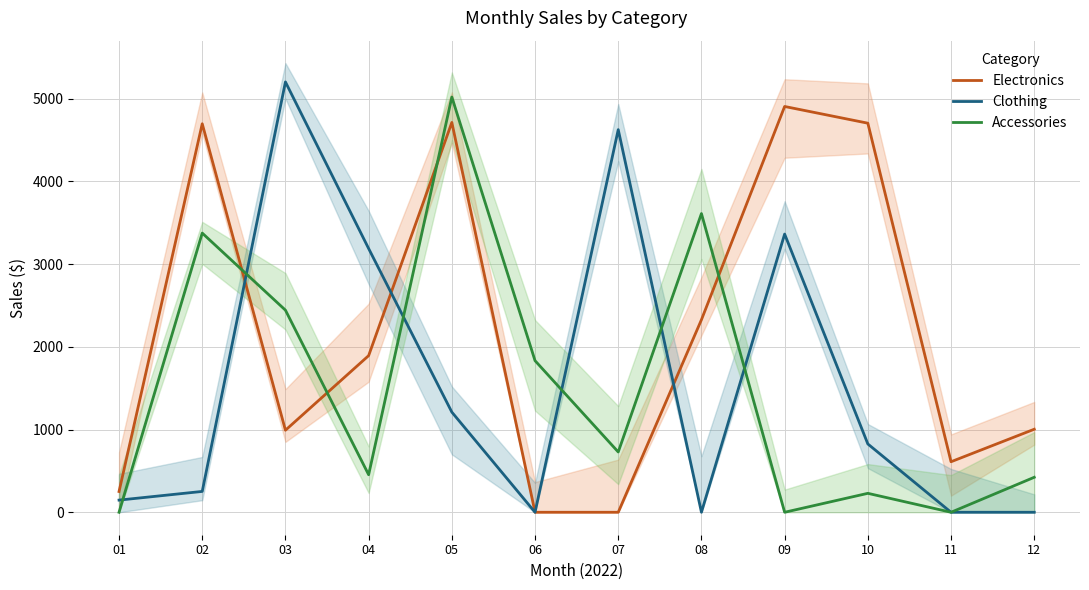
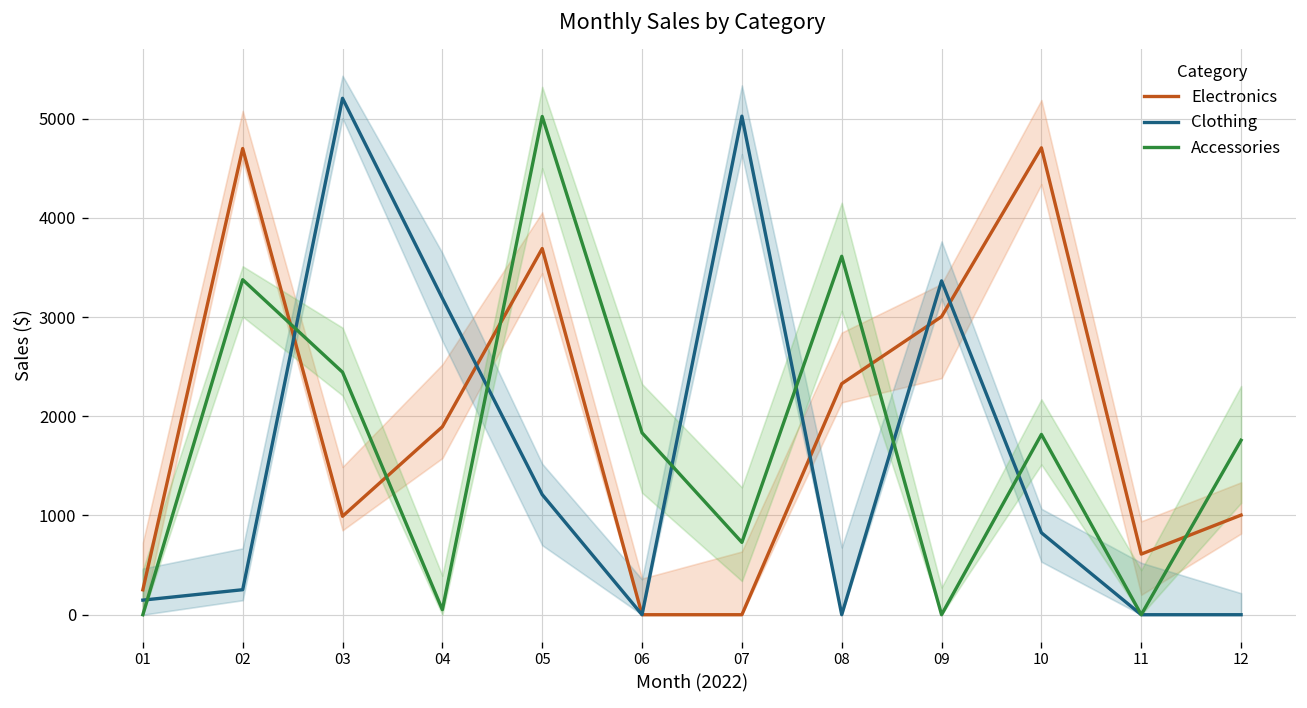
  {
    "Electronics": {
      "01": 300,
      "02": 4700,
      "03": 1000,
      "04": 1900,
-     "05": 4700,
+     "05": 3700,
      "07": 0,
      "08": 2300,
-     "09": 4900,
+     "09": 3000,
      "10": 4700,
      "11": 600,
      "12": 1000
    },
    "Clothing": {
      "01": 100,
      "02": 300,
      "03": 5200,
      "04": 3200,
      "05": 1200,
-     "07": 4600,
+     "07": 5000,
      "08": 0,
      "10": 800,
      "12": 0
    },
    "Accessories": {
      "01": 0,
      "02": 3400,
      "03": 2400,
-     "04": 500,
+     "04": 100,
      "05": 5000,
      "06": 1800,
      "07": 700,
      "08": 3600,
      "09": 0,
-     "10": 200,
-     "12": 400
+     "10": 1800,
+     "12": 1800
    }
  }
